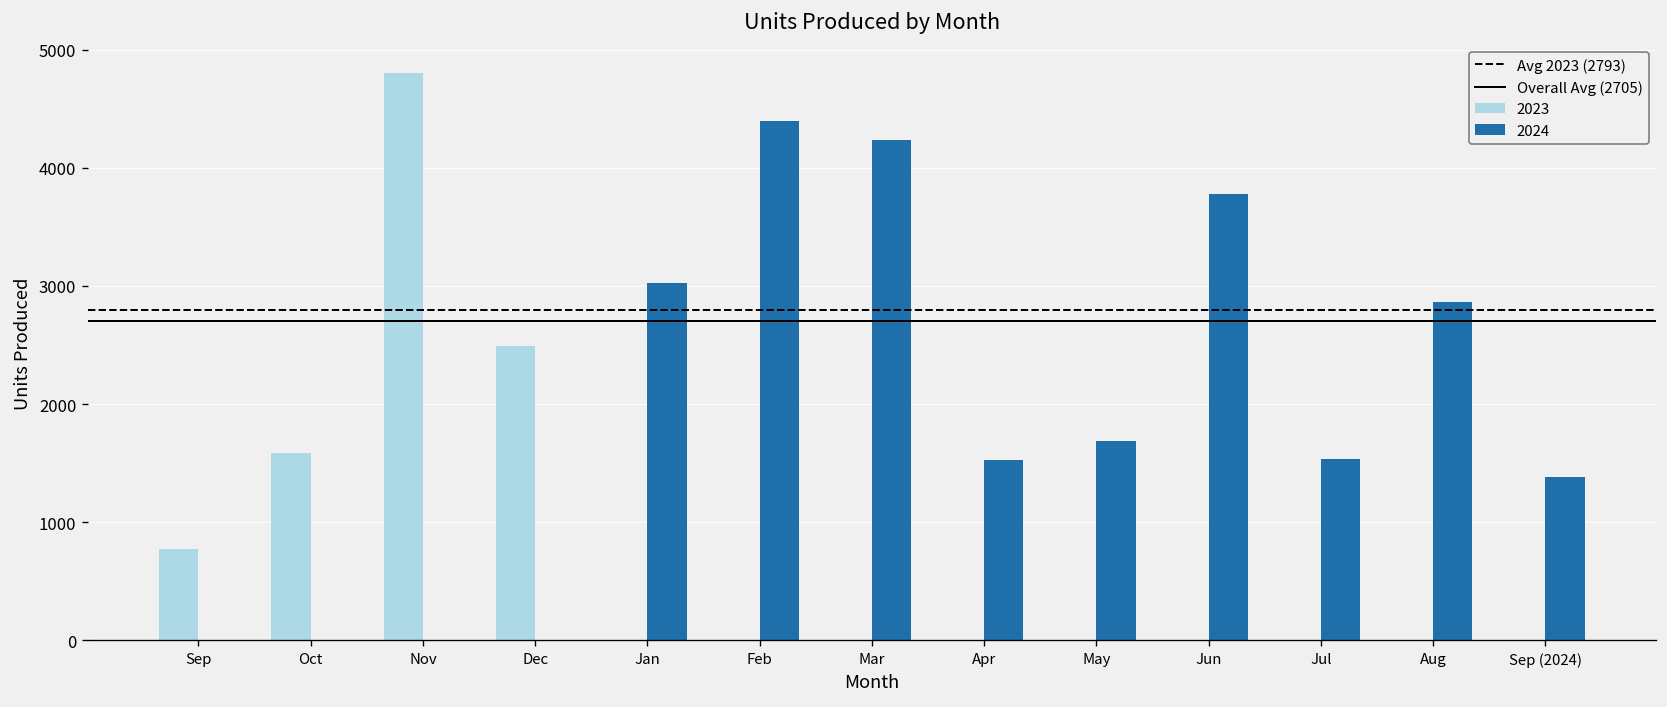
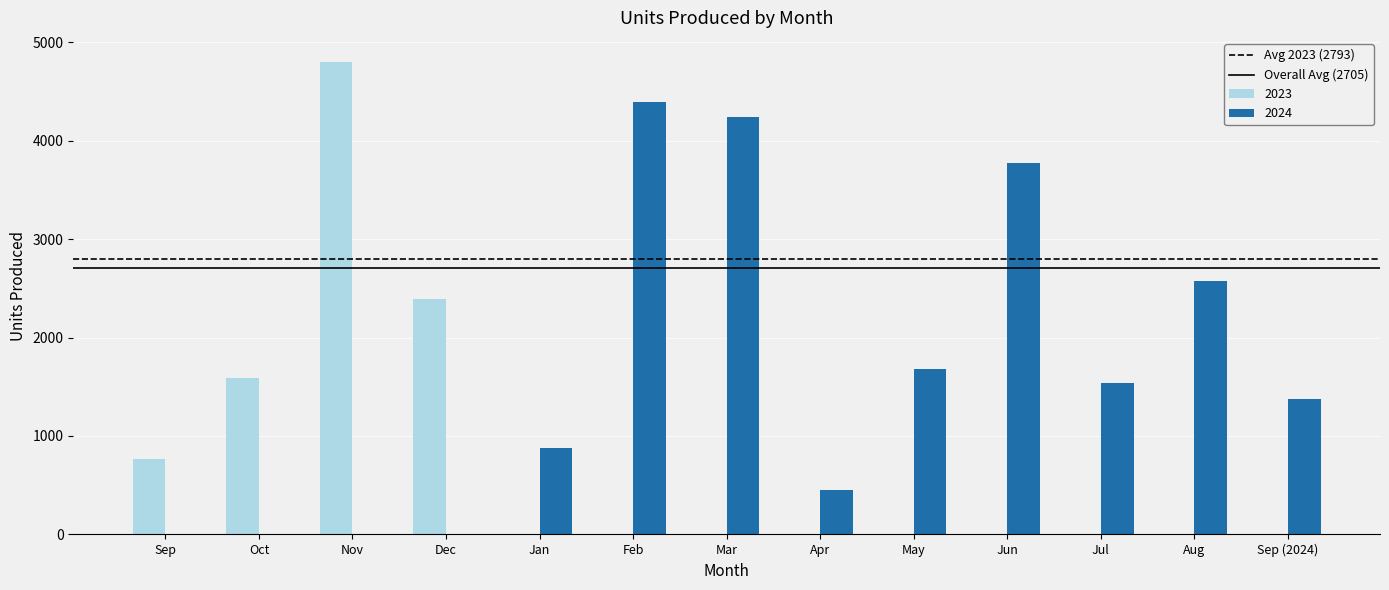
  {
    "2023": {
      "Sep": 800,
      "Oct": 1600,
      "Nov": 4800,
-     "Dec": 2500,
+     "Dec": 2400,
      "Jan": 0,
      "Feb": 0,
      "Mar": 0,
      "Apr": 0,
      "May": 0,
      "Jun": 0,
      "Jul": 0,
      "Aug": 0,
      "Sep (2024)": 0
    },
    "2024": {
      "Sep": 0,
      "Oct": 0,
      "Nov": 0,
      "Dec": 0,
-     "Jan": 3000,
+     "Jan": 900,
      "Feb": 4400,
      "Mar": 4200,
-     "Apr": 1500,
+     "Apr": 500,
      "May": 1700,
      "Jun": 3800,
      "Jul": 1500,
-     "Aug": 2900,
+     "Aug": 2600,
      "Sep (2024)": 1400
    }
  }
